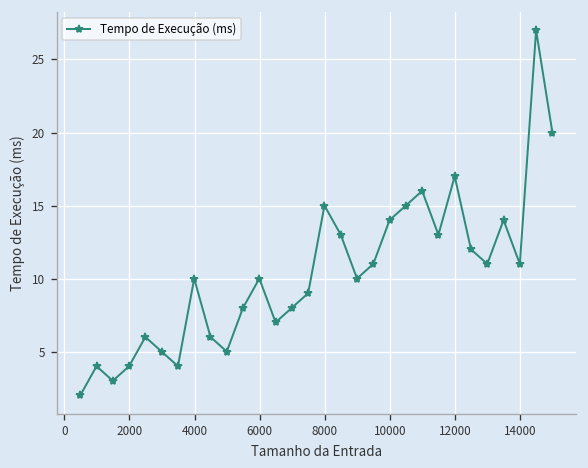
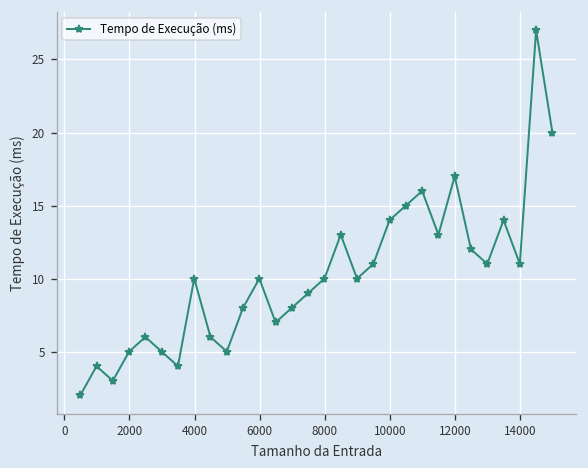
  {
-   "2000": 4,
+   "2000": 5,
    "4000": 10,
    "6000": 10,
-   "8000": 15,
+   "8000": 10,
    "10000": 14,
    "12000": 17,
    "14000": 11
  }
